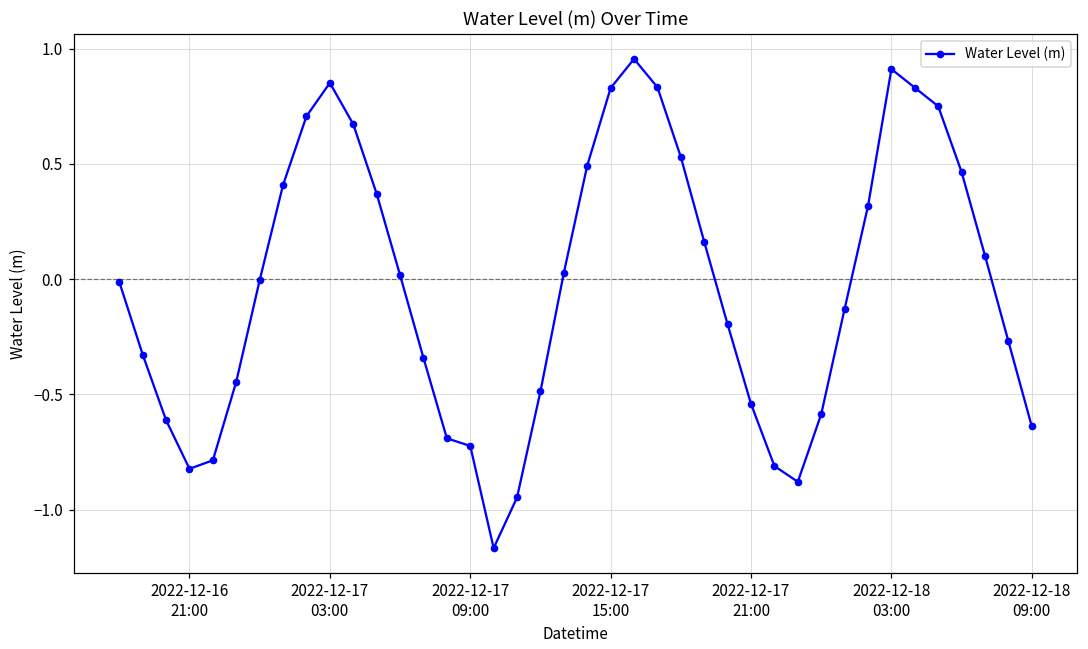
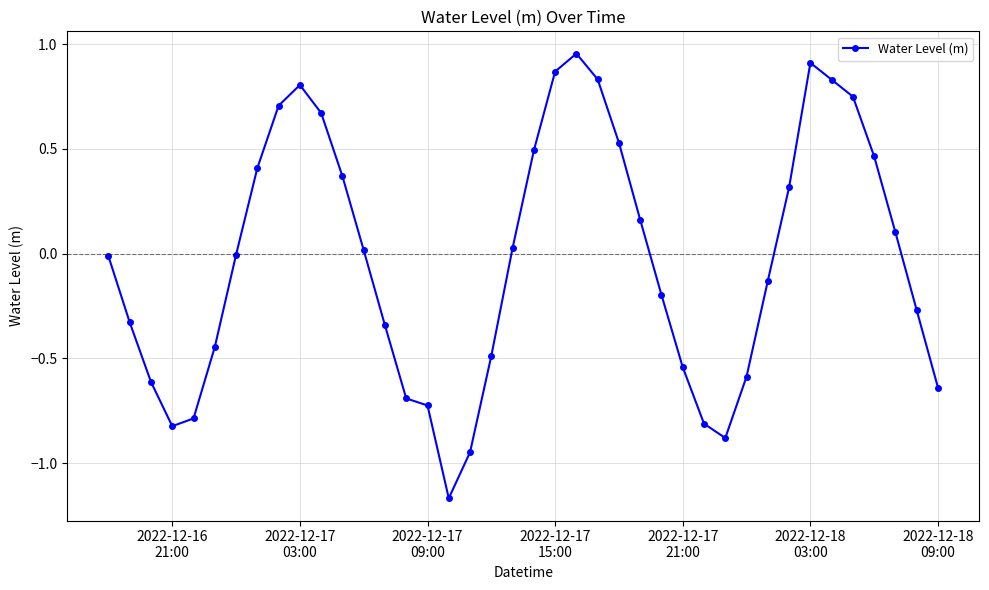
  {
    "2022-12-16 21:00": -0.82,
-   "2022-12-17 03:00": 0.85,
+   "2022-12-17 03:00": 0.81,
    "2022-12-17 09:00": -0.72,
-   "2022-12-17 15:00": 0.83,
+   "2022-12-17 15:00": 0.87,
    "2022-12-17 21:00": -0.54,
    "2022-12-18 03:00": 0.91,
    "2022-12-18 09:00": -0.64
  }
